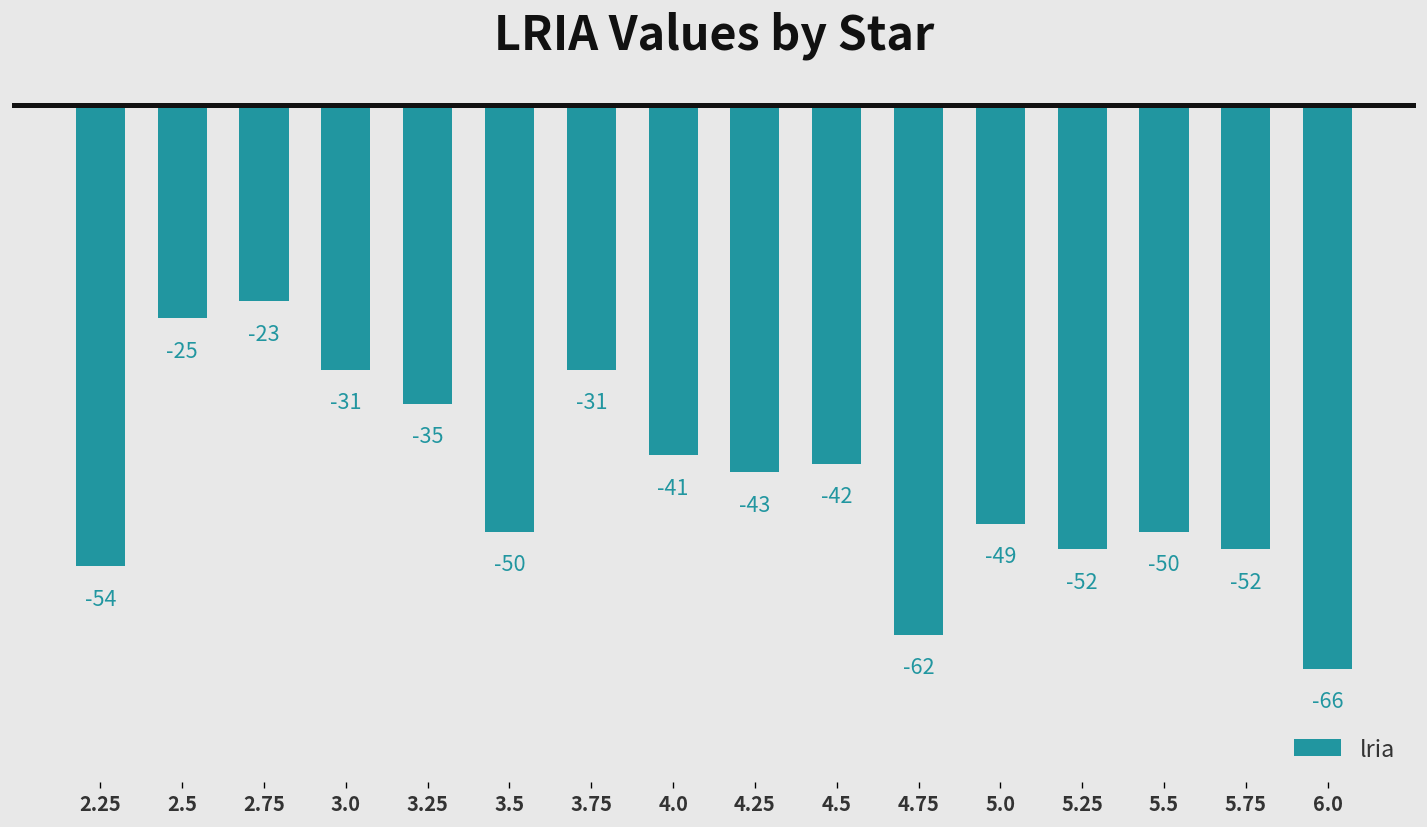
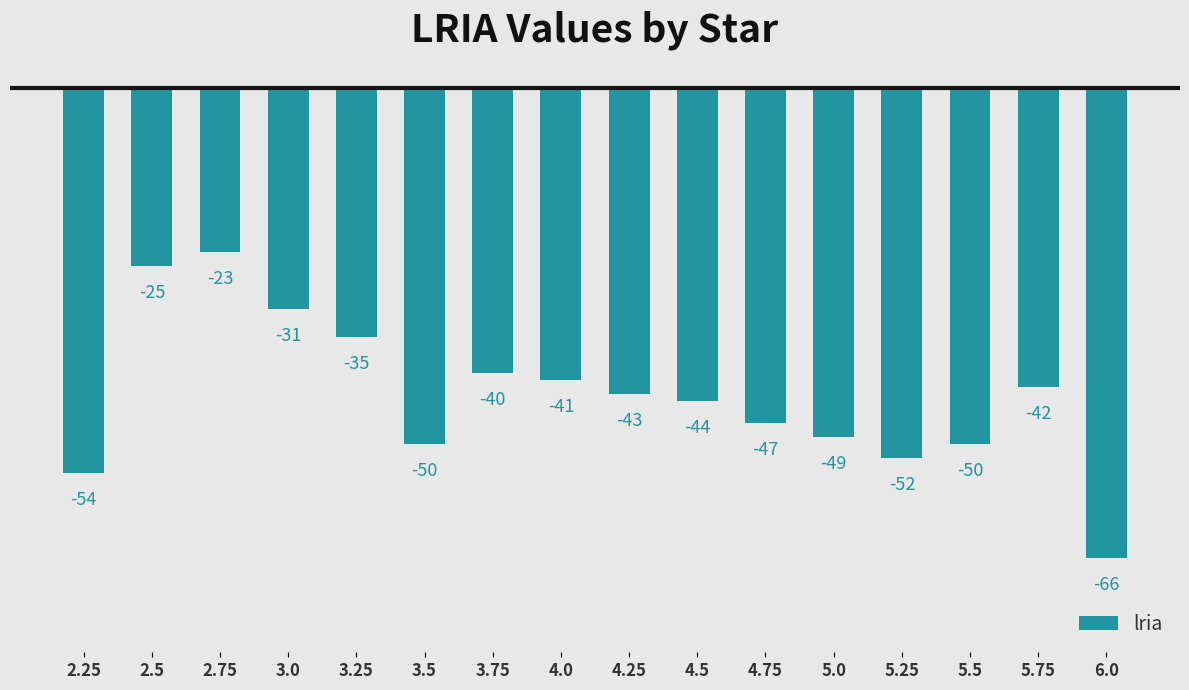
  {
    "2.25": -54,
    "2.5": -25,
    "2.75": -23,
    "3.0": -31,
    "3.25": -35,
    "3.5": -50,
-   "3.75": -31,
+   "3.75": -40,
    "4.0": -41,
    "4.25": -43,
-   "4.5": -42,
-   "4.75": -62,
+   "4.5": -44,
+   "4.75": -47,
    "5.0": -49,
    "5.25": -52,
    "5.5": -50,
-   "5.75": -52,
+   "5.75": -42,
    "6.0": -66
  }
